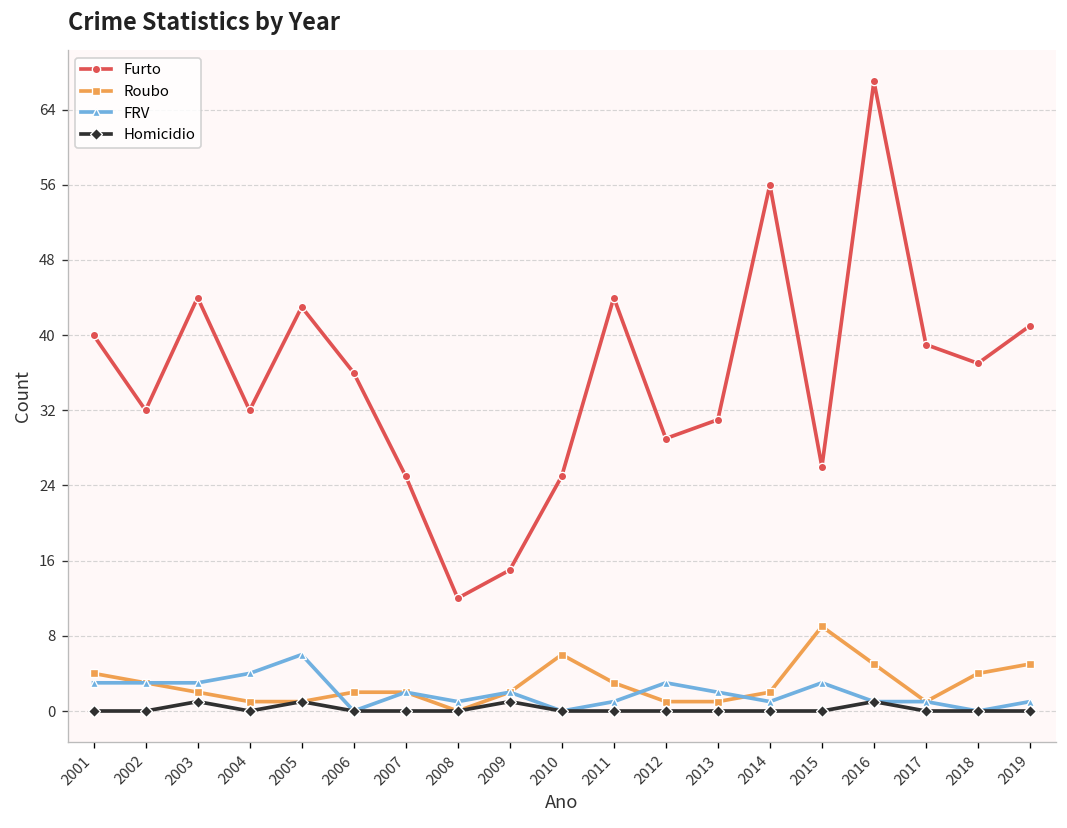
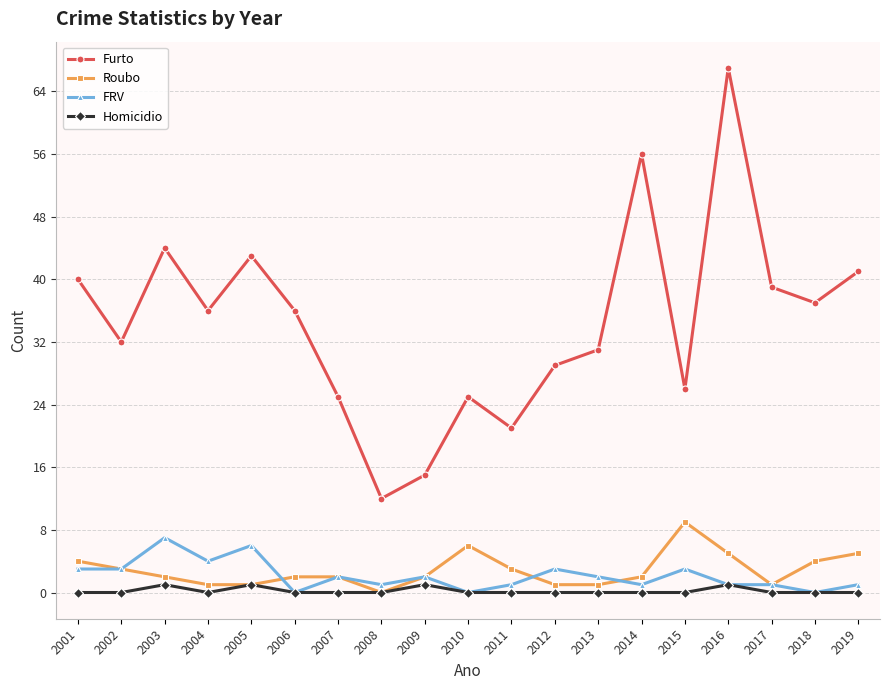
  {
    "Furto": {
      "2001": 40,
      "2002": 32,
      "2003": 44,
-     "2004": 32,
+     "2004": 36,
      "2005": 43,
      "2006": 36,
      "2007": 25,
      "2008": 12,
      "2009": 15,
      "2010": 25,
-     "2011": 44,
+     "2011": 21,
      "2012": 29,
      "2013": 31,
      "2014": 56,
      "2015": 26,
      "2016": 67,
      "2017": 39,
      "2018": 37,
      "2019": 41
    },
    "Roubo": {
      "2001": 4,
      "2003": 2,
      "2004": 1,
      "2006": 2,
      "2010": 6,
      "2011": 3,
      "2012": 1,
      "2013": 1,
      "2014": 2,
      "2015": 9,
      "2016": 5,
      "2018": 4,
      "2019": 5
    },
    "FRV": {
      "2001": 3,
-     "2003": 3,
+     "2003": 7,
      "2004": 4,
      "2005": 6,
      "2008": 1,
      "2011": 1,
      "2012": 3,
      "2013": 2,
      "2014": 1,
      "2015": 3,
      "2019": 1
    },
    "Homicidio": {
      "2001": 0,
      "2002": 0,
      "2003": 1,
      "2004": 0,
      "2007": 0,
      "2009": 1,
      "2011": 0,
      "2012": 0,
      "2013": 0,
      "2014": 0,
      "2015": 0,
      "2017": 0,
      "2019": 0
    }
  }
